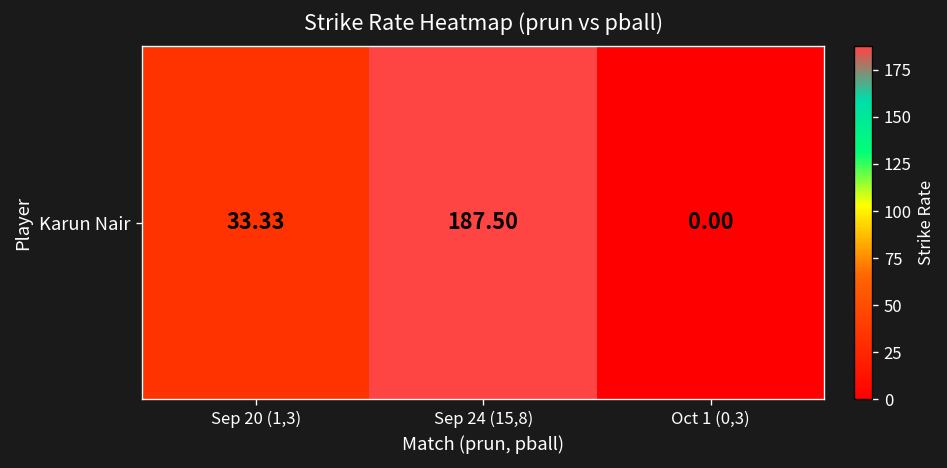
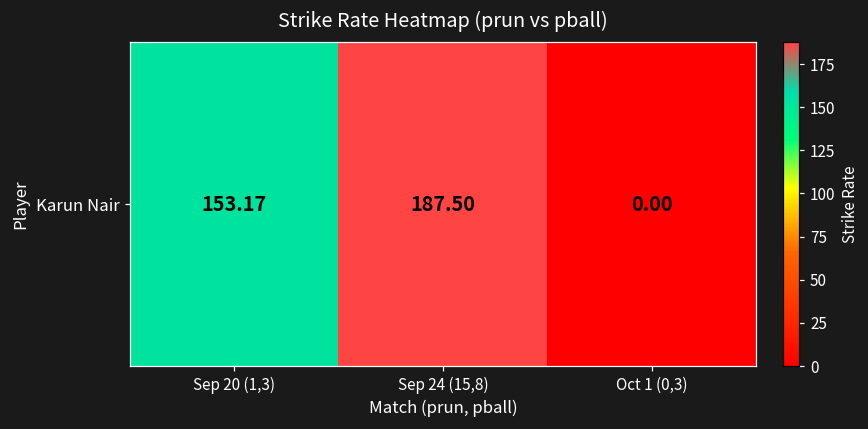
  {
    "Karun Nair": {
-     "Sep 20 (1,3)": 33.33,
+     "Sep 20 (1,3)": 153.17,
      "Sep 24 (15,8)": 187.50,
      "Oct 1 (0,3)": 0.00
    }
  }
